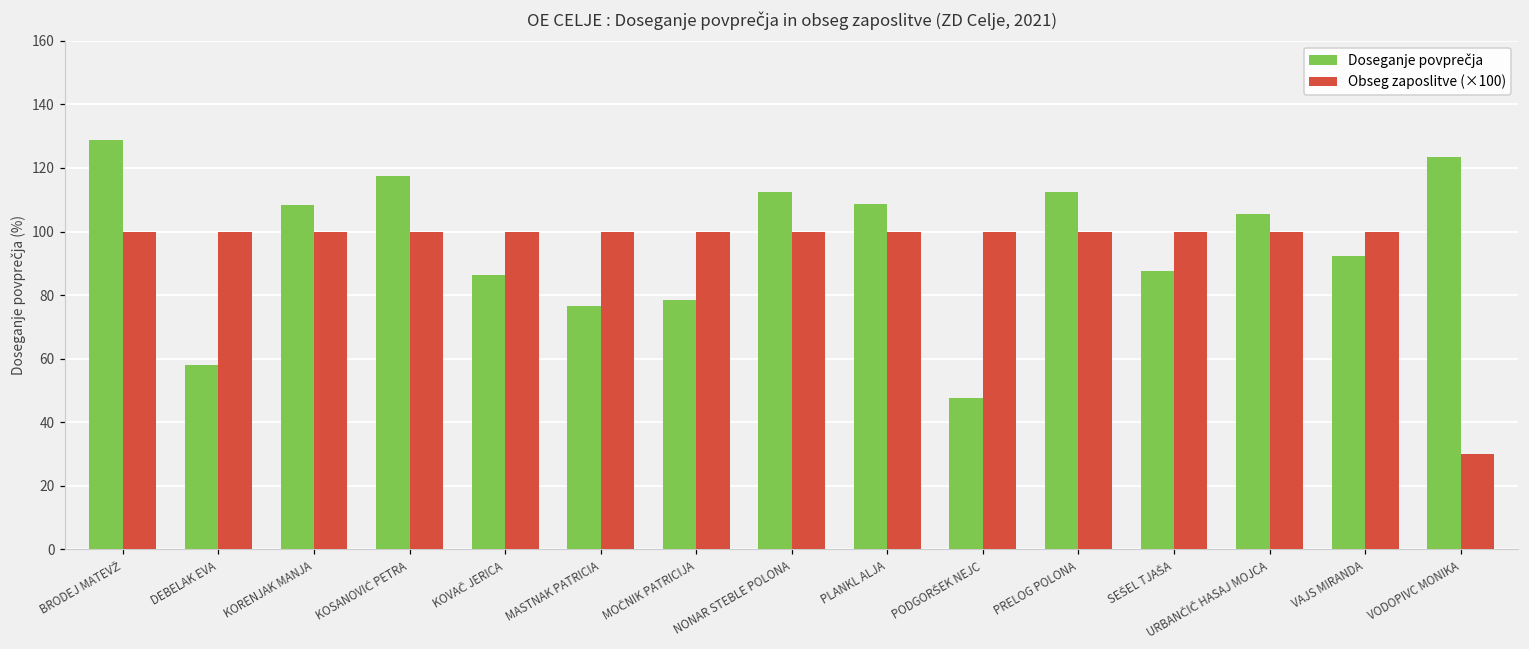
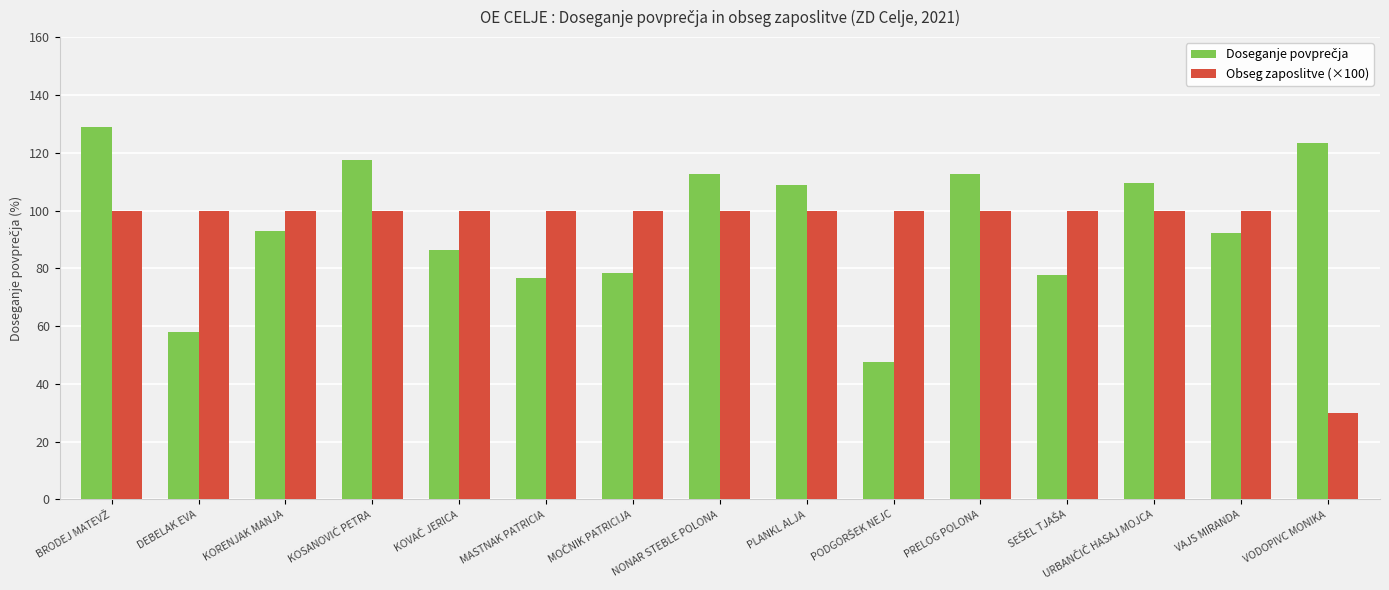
  {
    "Doseganje povprečja": {
      "BRODEJ MATEVŽ": 129,
      "DEBELAK EVA": 58,
-     "KORENJAK MANJA": 108,
+     "KORENJAK MANJA": 93,
      "KOSANOVIĆ PETRA": 118,
      "KOVAČ JERICA": 86,
      "MASTNAK PATRICIA": 77,
      "MOČNIK PATRICIJA": 78,
      "NONAR STEBLE POLONA": 113,
      "PLANKL ALJA": 109,
      "PODGORŠEK NEJC": 48,
      "PRELOG POLONA": 113,
-     "SEŠEL TJAŠA": 88,
-     "URBANČIČ HASAJ MOJCA": 105,
+     "SEŠEL TJAŠA": 78,
+     "URBANČIČ HASAJ MOJCA": 109,
      "VAJS MIRANDA": 92,
      "VODOPIVC MONIKA": 123
    },
    "Obseg zaposlitve (×100)": {
      "BRODEJ MATEVŽ": 100,
      "DEBELAK EVA": 100,
      "KORENJAK MANJA": 100,
      "KOSANOVIĆ PETRA": 100,
      "KOVAČ JERICA": 100,
      "MASTNAK PATRICIA": 100,
      "MOČNIK PATRICIJA": 100,
      "NONAR STEBLE POLONA": 100,
      "PLANKL ALJA": 100,
      "PODGORŠEK NEJC": 100,
      "PRELOG POLONA": 100,
      "SEŠEL TJAŠA": 100,
      "URBANČIČ HASAJ MOJCA": 100,
      "VAJS MIRANDA": 100,
      "VODOPIVC MONIKA": 30
    }
  }
